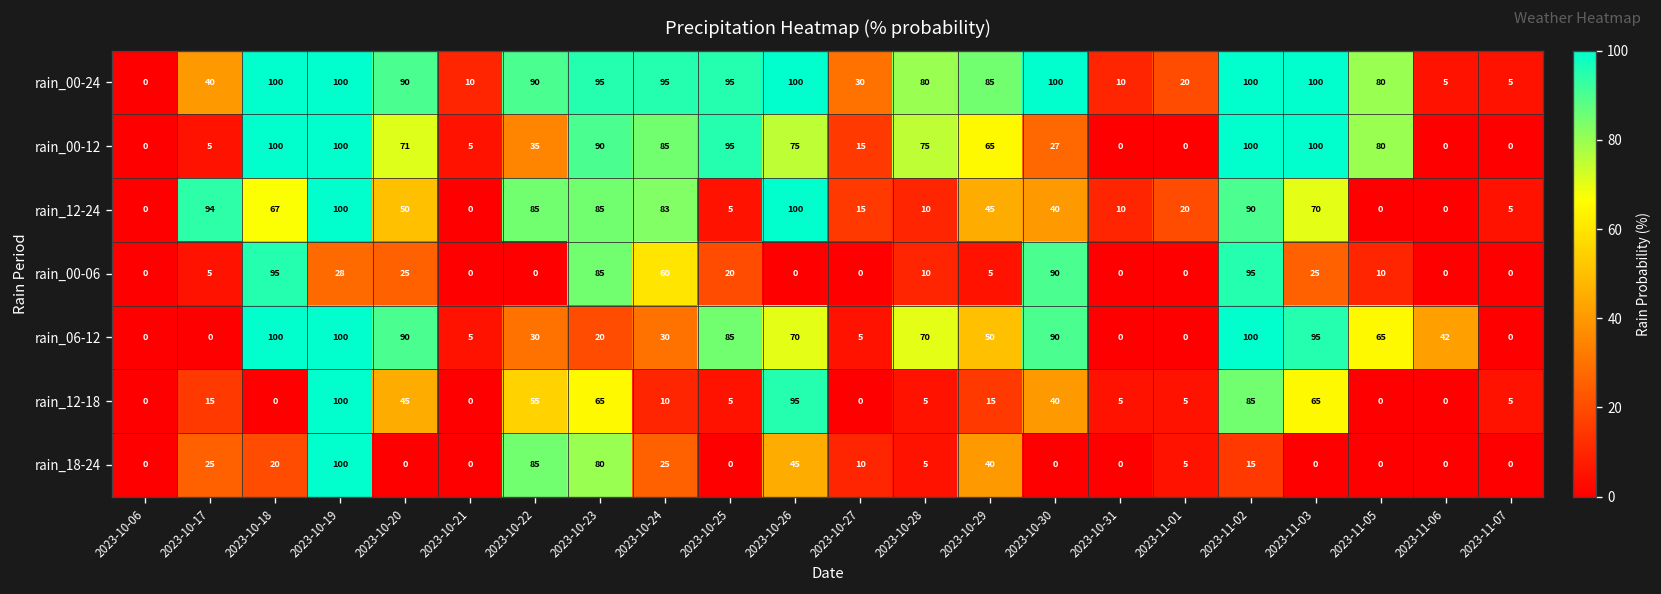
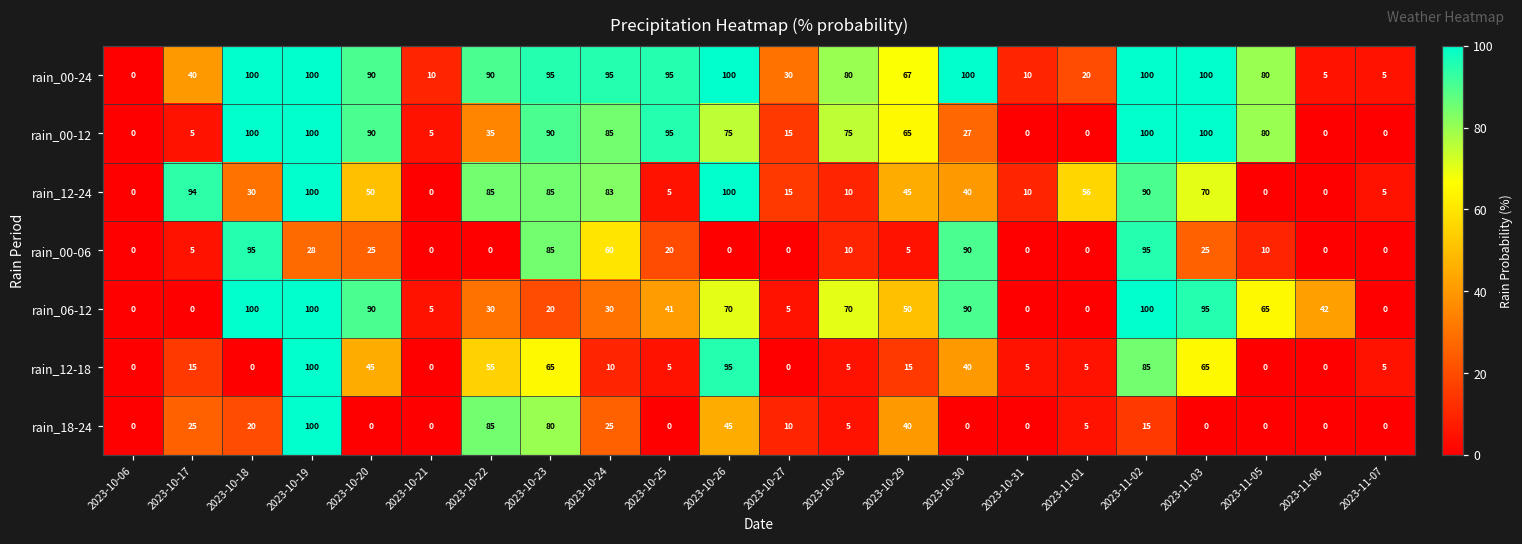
  {
    "rain_00-24": {
      "2023-10-06": 0,
      "2023-10-17": 40,
      "2023-10-18": 100,
      "2023-10-19": 100,
      "2023-10-20": 90,
      "2023-10-21": 10,
      "2023-10-22": 90,
      "2023-10-23": 95,
      "2023-10-24": 95,
      "2023-10-25": 95,
      "2023-10-26": 100,
      "2023-10-27": 30,
      "2023-10-28": 80,
-     "2023-10-29": 85,
+     "2023-10-29": 67,
      "2023-10-30": 100,
      "2023-10-31": 10,
      "2023-11-01": 20,
      "2023-11-02": 100,
      "2023-11-03": 100,
      "2023-11-05": 80,
      "2023-11-06": 5,
      "2023-11-07": 5
    },
    "rain_00-12": {
      "2023-10-06": 0,
      "2023-10-17": 5,
      "2023-10-18": 100,
      "2023-10-19": 100,
-     "2023-10-20": 71,
+     "2023-10-20": 90,
      "2023-10-21": 5,
      "2023-10-22": 35,
      "2023-10-23": 90,
      "2023-10-24": 85,
      "2023-10-25": 95,
      "2023-10-26": 75,
      "2023-10-27": 15,
      "2023-10-28": 75,
      "2023-10-29": 65,
      "2023-10-30": 27,
      "2023-10-31": 0,
      "2023-11-01": 0,
      "2023-11-02": 100,
      "2023-11-03": 100,
      "2023-11-05": 80,
      "2023-11-06": 0,
      "2023-11-07": 0
    },
    "rain_12-24": {
      "2023-10-06": 0,
      "2023-10-17": 94,
-     "2023-10-18": 67,
+     "2023-10-18": 30,
      "2023-10-19": 100,
      "2023-10-20": 50,
      "2023-10-21": 0,
      "2023-10-22": 85,
      "2023-10-23": 85,
      "2023-10-24": 83,
      "2023-10-25": 5,
      "2023-10-26": 100,
      "2023-10-27": 15,
      "2023-10-28": 10,
      "2023-10-29": 45,
      "2023-10-30": 40,
      "2023-10-31": 10,
-     "2023-11-01": 20,
+     "2023-11-01": 56,
      "2023-11-02": 90,
      "2023-11-03": 70,
      "2023-11-05": 0,
      "2023-11-06": 0,
      "2023-11-07": 5
    },
    "rain_00-06": {
      "2023-10-06": 0,
      "2023-10-17": 5,
      "2023-10-18": 95,
      "2023-10-19": 28,
      "2023-10-20": 25,
      "2023-10-21": 0,
      "2023-10-22": 0,
      "2023-10-23": 85,
      "2023-10-24": 60,
      "2023-10-25": 20,
      "2023-10-26": 0,
      "2023-10-27": 0,
      "2023-10-28": 10,
      "2023-10-29": 5,
      "2023-10-30": 90,
      "2023-10-31": 0,
      "2023-11-01": 0,
      "2023-11-02": 95,
      "2023-11-03": 25,
      "2023-11-05": 10,
      "2023-11-06": 0,
      "2023-11-07": 0
    },
    "rain_06-12": {
      "2023-10-06": 0,
      "2023-10-17": 0,
      "2023-10-18": 100,
      "2023-10-19": 100,
      "2023-10-20": 90,
      "2023-10-21": 5,
      "2023-10-22": 30,
      "2023-10-23": 20,
      "2023-10-24": 30,
-     "2023-10-25": 85,
+     "2023-10-25": 41,
      "2023-10-26": 70,
      "2023-10-27": 5,
      "2023-10-28": 70,
      "2023-10-29": 50,
      "2023-10-30": 90,
      "2023-10-31": 0,
      "2023-11-01": 0,
      "2023-11-02": 100,
      "2023-11-03": 95,
      "2023-11-05": 65,
      "2023-11-06": 42,
      "2023-11-07": 0
    },
    "rain_12-18": {
      "2023-10-06": 0,
      "2023-10-17": 15,
      "2023-10-18": 0,
      "2023-10-19": 100,
      "2023-10-20": 45,
      "2023-10-21": 0,
      "2023-10-22": 55,
      "2023-10-23": 65,
      "2023-10-24": 10,
      "2023-10-25": 5,
      "2023-10-26": 95,
      "2023-10-27": 0,
      "2023-10-28": 5,
      "2023-10-29": 15,
      "2023-10-30": 40,
      "2023-10-31": 5,
      "2023-11-01": 5,
      "2023-11-02": 85,
      "2023-11-03": 65,
      "2023-11-05": 0,
      "2023-11-06": 0,
      "2023-11-07": 5
    },
    "rain_18-24": {
      "2023-10-06": 0,
      "2023-10-17": 25,
      "2023-10-18": 20,
      "2023-10-19": 100,
      "2023-10-20": 0,
      "2023-10-21": 0,
      "2023-10-22": 85,
      "2023-10-23": 80,
      "2023-10-24": 25,
      "2023-10-25": 0,
      "2023-10-26": 45,
      "2023-10-27": 10,
      "2023-10-28": 5,
      "2023-10-29": 40,
      "2023-10-30": 0,
      "2023-10-31": 0,
      "2023-11-01": 5,
      "2023-11-02": 15,
      "2023-11-03": 0,
      "2023-11-05": 0,
      "2023-11-06": 0,
      "2023-11-07": 0
    }
  }
